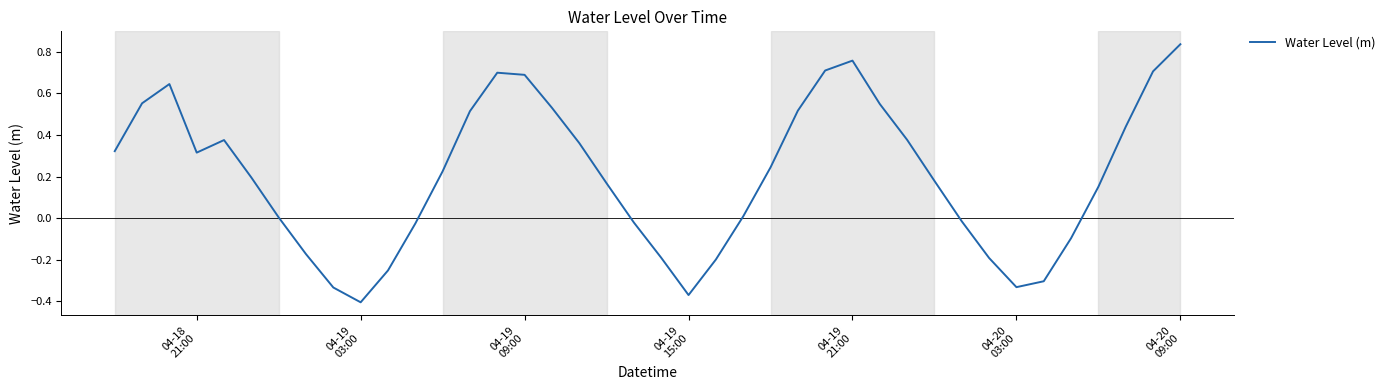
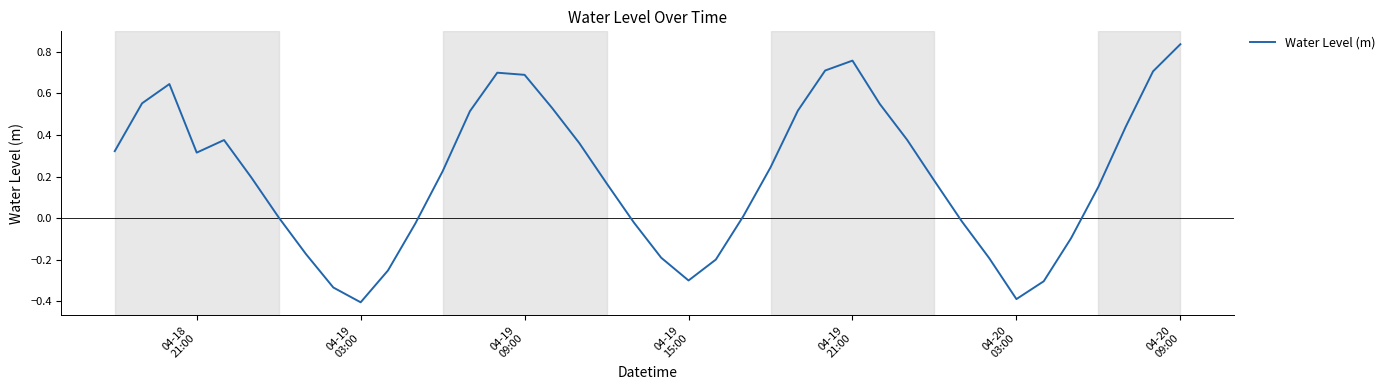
  {
    "04-18 21:00": 0.32,
    "04-19 03:00": -0.40,
    "04-19 09:00": 0.69,
-   "04-19 15:00": -0.37,
+   "04-19 15:00": -0.30,
    "04-19 21:00": 0.76,
-   "04-20 03:00": -0.33,
+   "04-20 03:00": -0.39,
    "04-20 09:00": 0.84
  }
